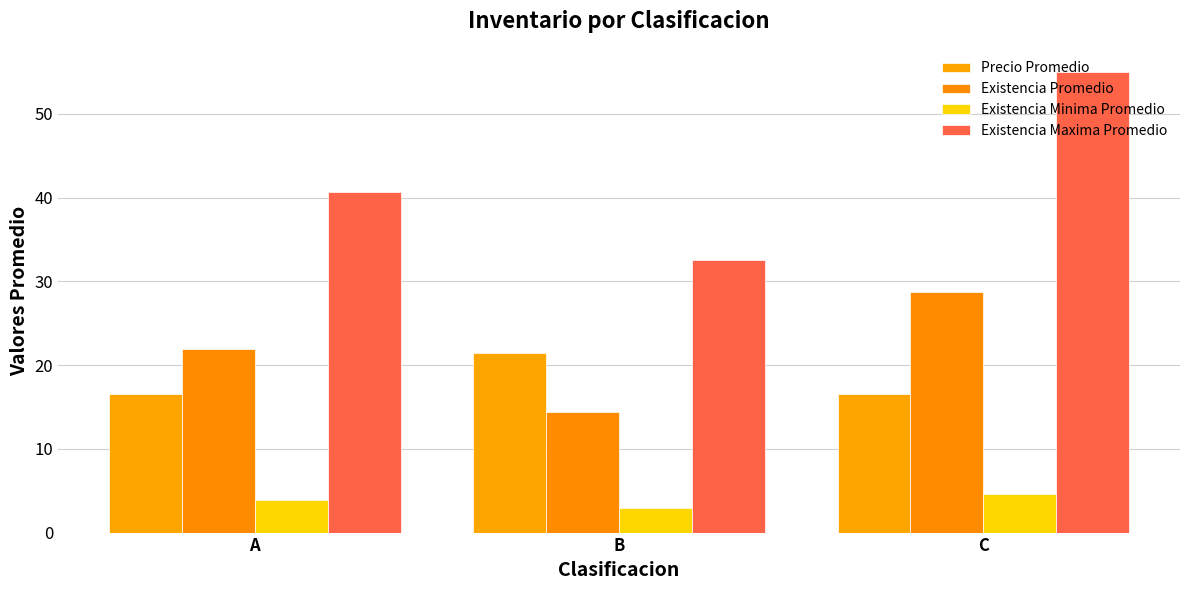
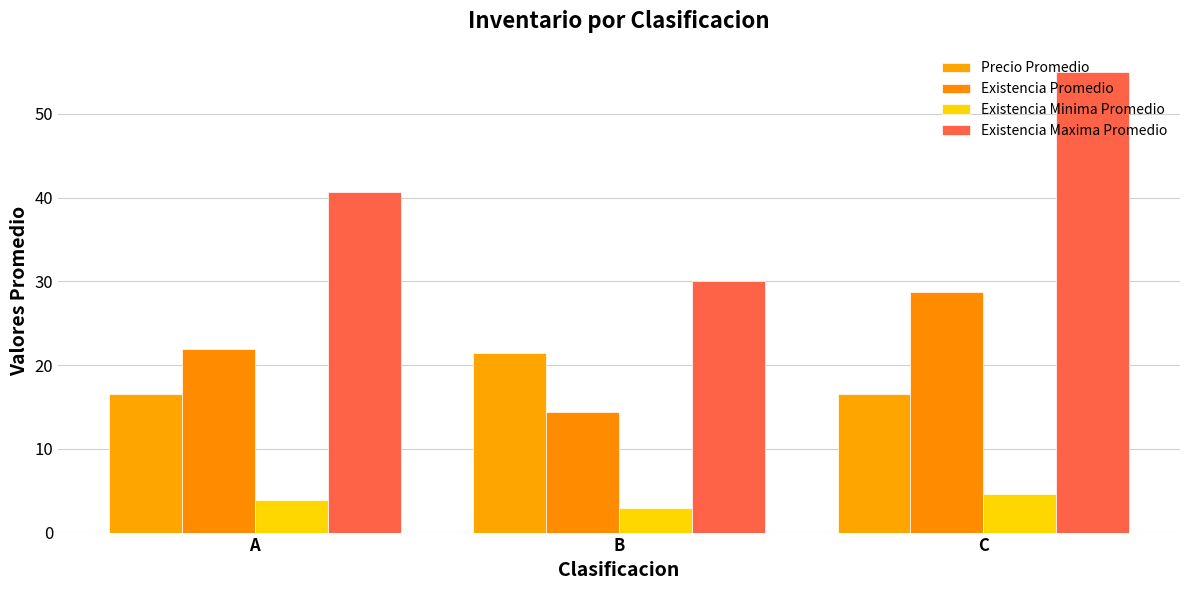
  {
    "Existencia Maxima Promedio": {
      "A": 41,
-     "B": 33,
+     "B": 30,
      "C": 55
    }
  }
